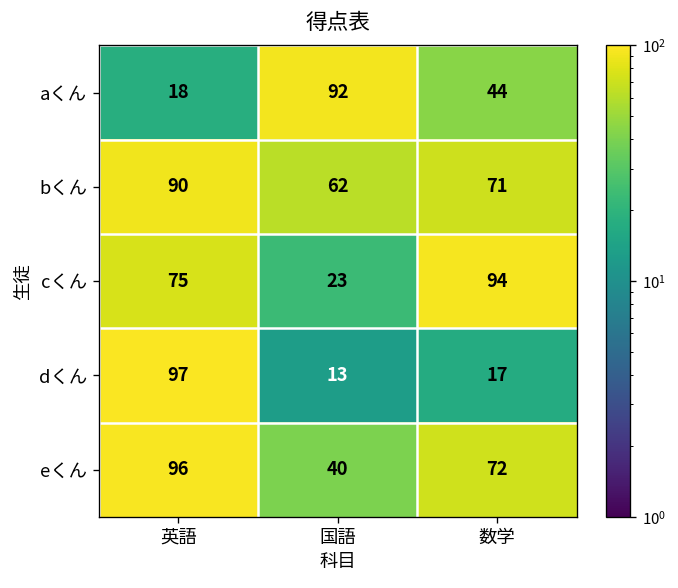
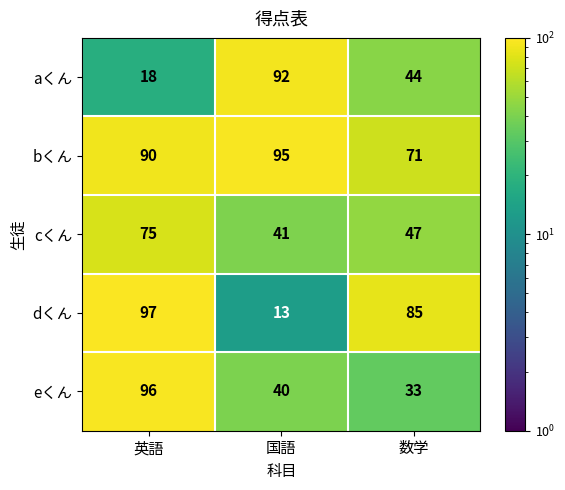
  {
    "aくん": {
      "英語": 18,
      "国語": 92,
      "数学": 44
    },
    "bくん": {
      "英語": 90,
-     "国語": 62,
+     "国語": 95,
      "数学": 71
    },
    "cくん": {
      "英語": 75,
-     "国語": 23,
-     "数学": 94
+     "国語": 41,
+     "数学": 47
    },
    "dくん": {
      "英語": 97,
      "国語": 13,
-     "数学": 17
+     "数学": 85
    },
    "eくん": {
      "英語": 96,
      "国語": 40,
-     "数学": 72
+     "数学": 33
    }
  }
